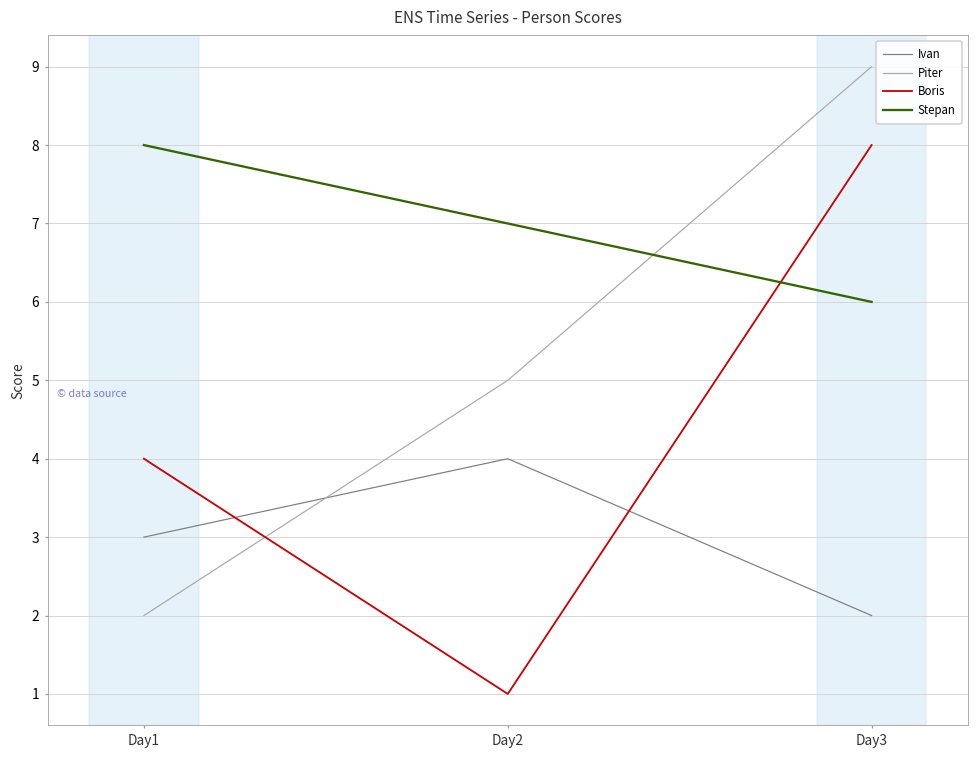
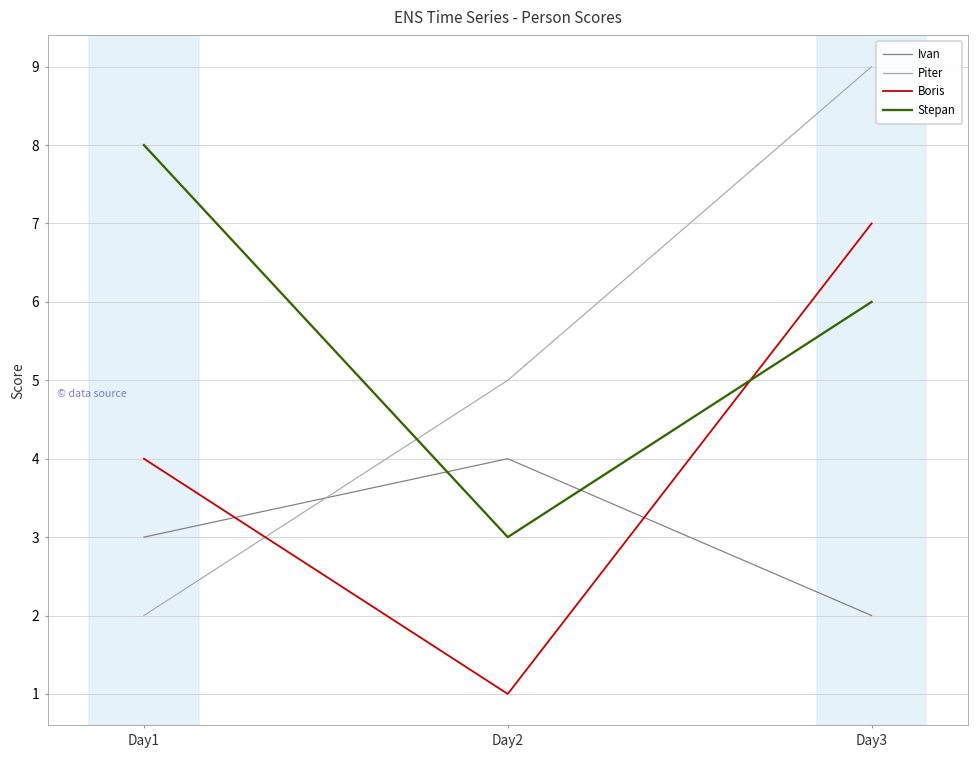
  {
    "Ivan": {
      "Day1": 3,
      "Day2": 4,
      "Day3": 2
    },
    "Piter": {
      "Day1": 2,
      "Day2": 5,
      "Day3": 9
    },
    "Boris": {
      "Day1": 4,
      "Day2": 1,
-     "Day3": 8
+     "Day3": 7
    },
    "Stepan": {
      "Day1": 8,
-     "Day2": 7,
+     "Day2": 3,
      "Day3": 6
    }
  }
